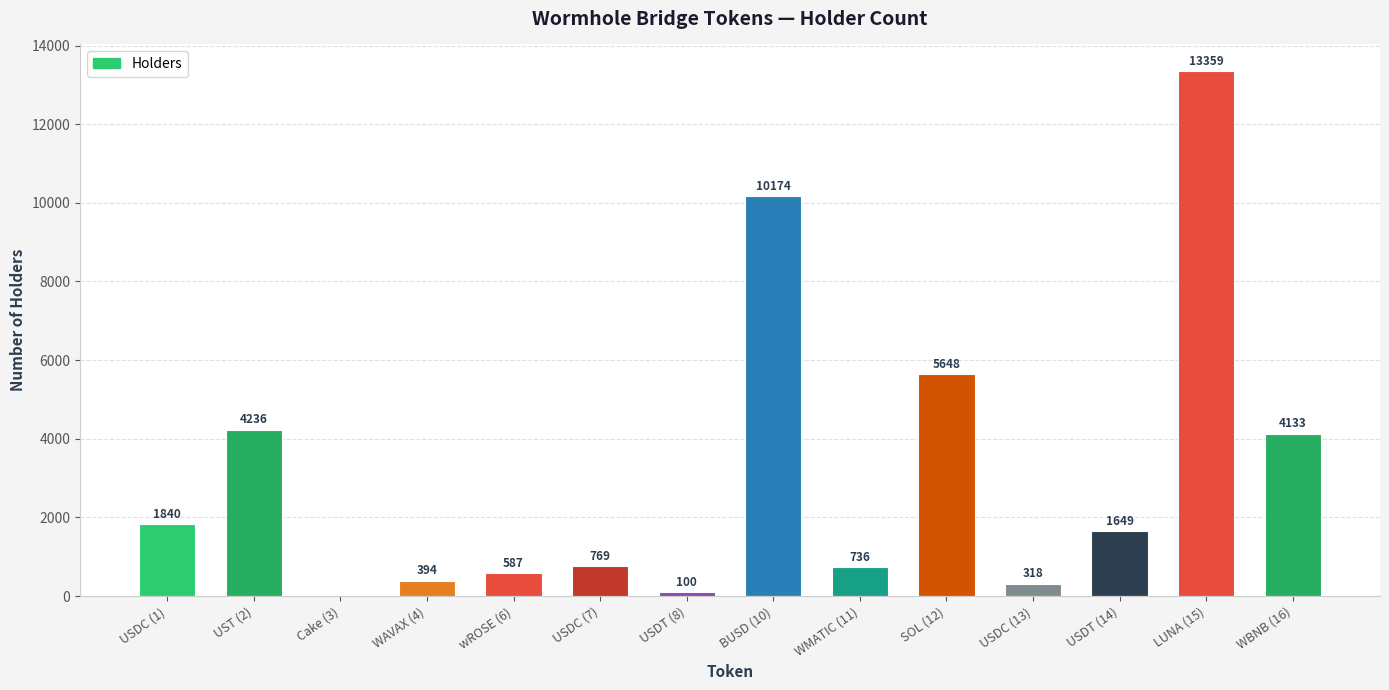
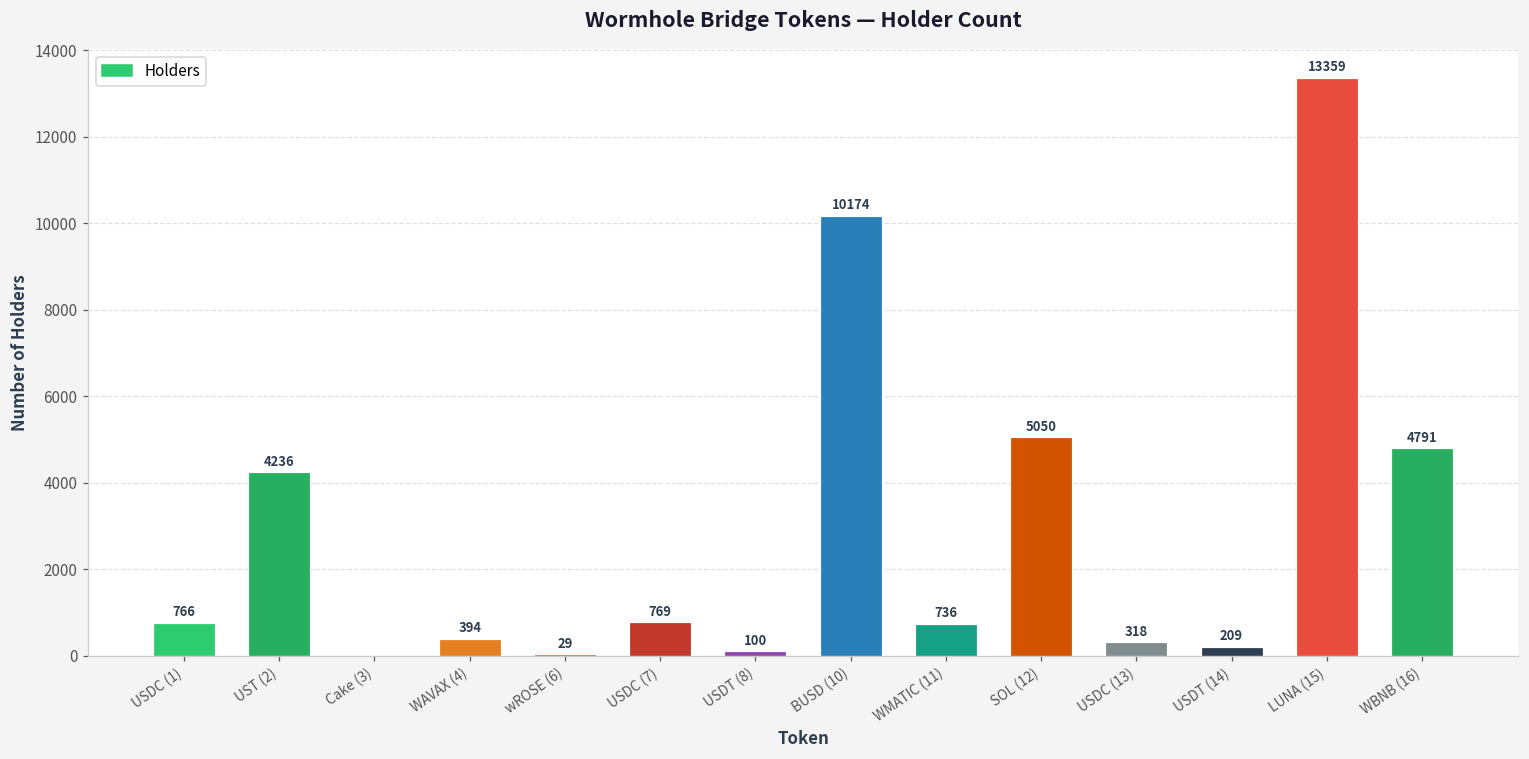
  {
-   "USDC (1)": 1840,
+   "USDC (1)": 766,
    "UST (2)": 4236,
    "WAVAX (4)": 394,
-   "wROSE (6)": 587,
+   "wROSE (6)": 29,
    "USDC (7)": 769,
    "USDT (8)": 100,
    "BUSD (10)": 10174,
    "WMATIC (11)": 736,
-   "SOL (12)": 5648,
+   "SOL (12)": 5050,
    "USDC (13)": 318,
-   "USDT (14)": 1649,
+   "USDT (14)": 209,
    "LUNA (15)": 13359,
-   "WBNB (16)": 4133
+   "WBNB (16)": 4791
  }
